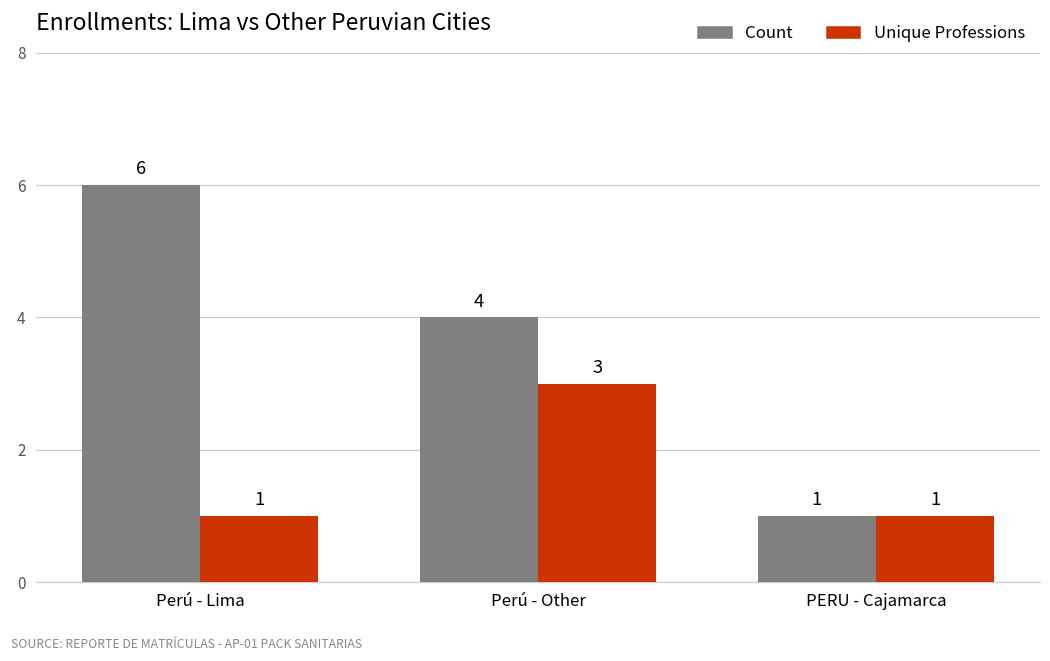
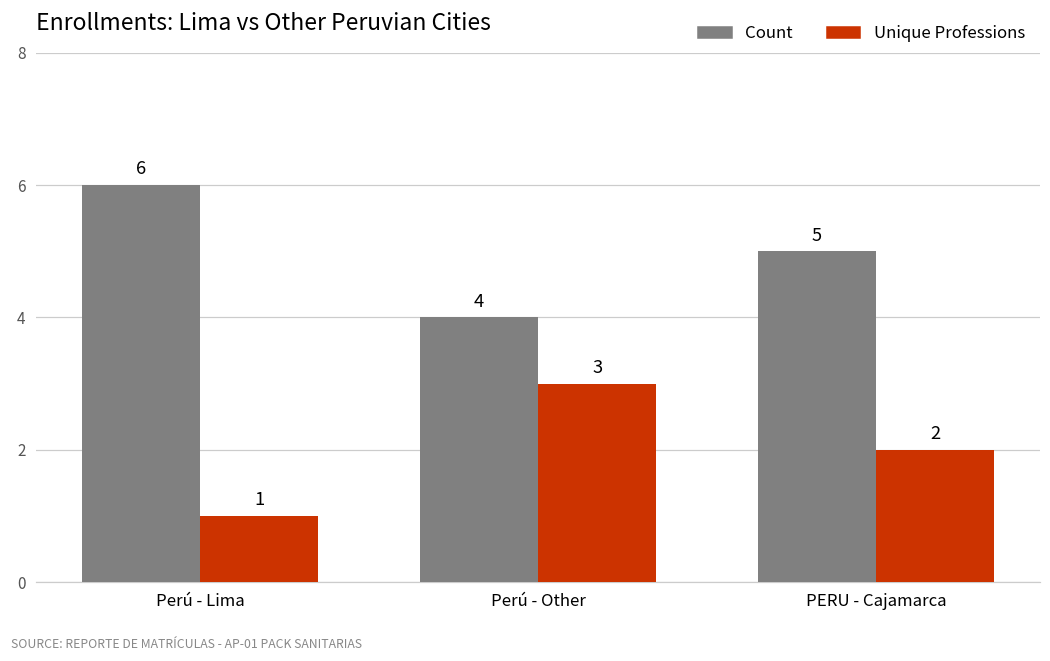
  {
    "Count": {
      "Perú - Lima": 6,
      "Perú - Other": 4,
-     "PERU - Cajamarca": 1
+     "PERU - Cajamarca": 5
    },
    "Unique Professions": {
      "Perú - Lima": 1,
      "Perú - Other": 3,
-     "PERU - Cajamarca": 1
+     "PERU - Cajamarca": 2
    }
  }
